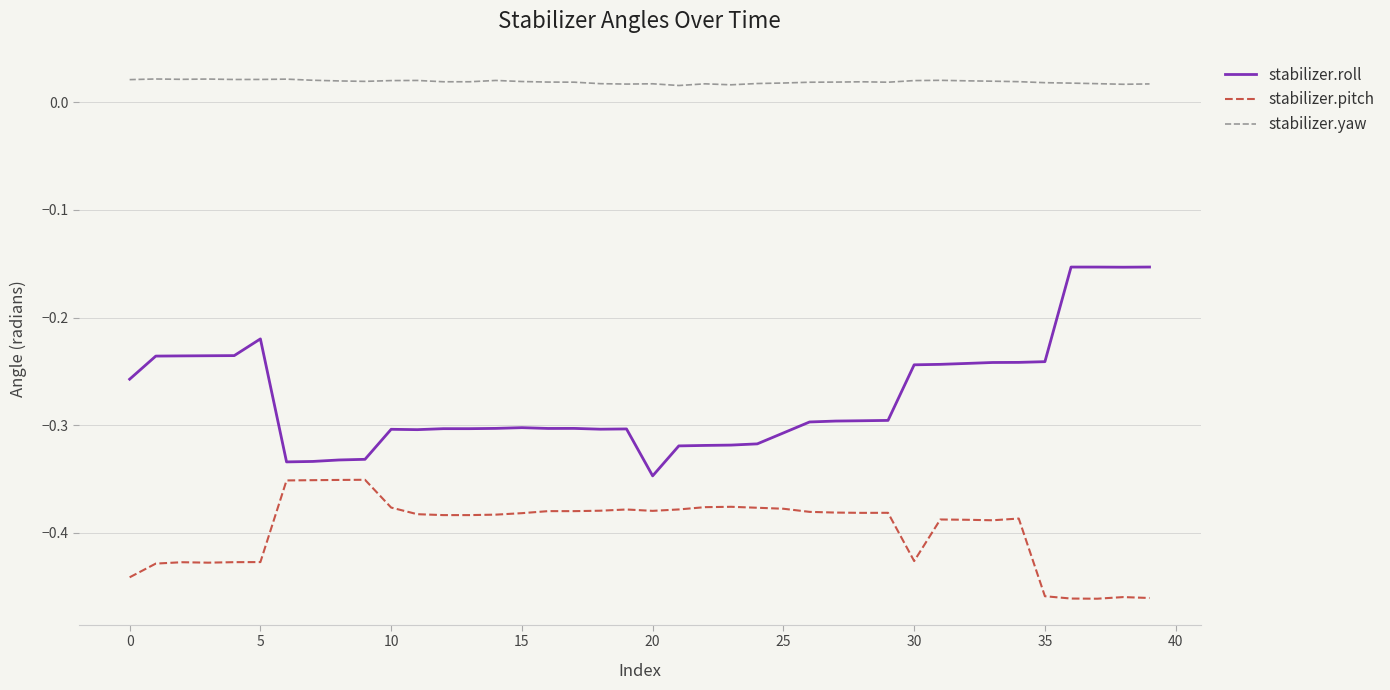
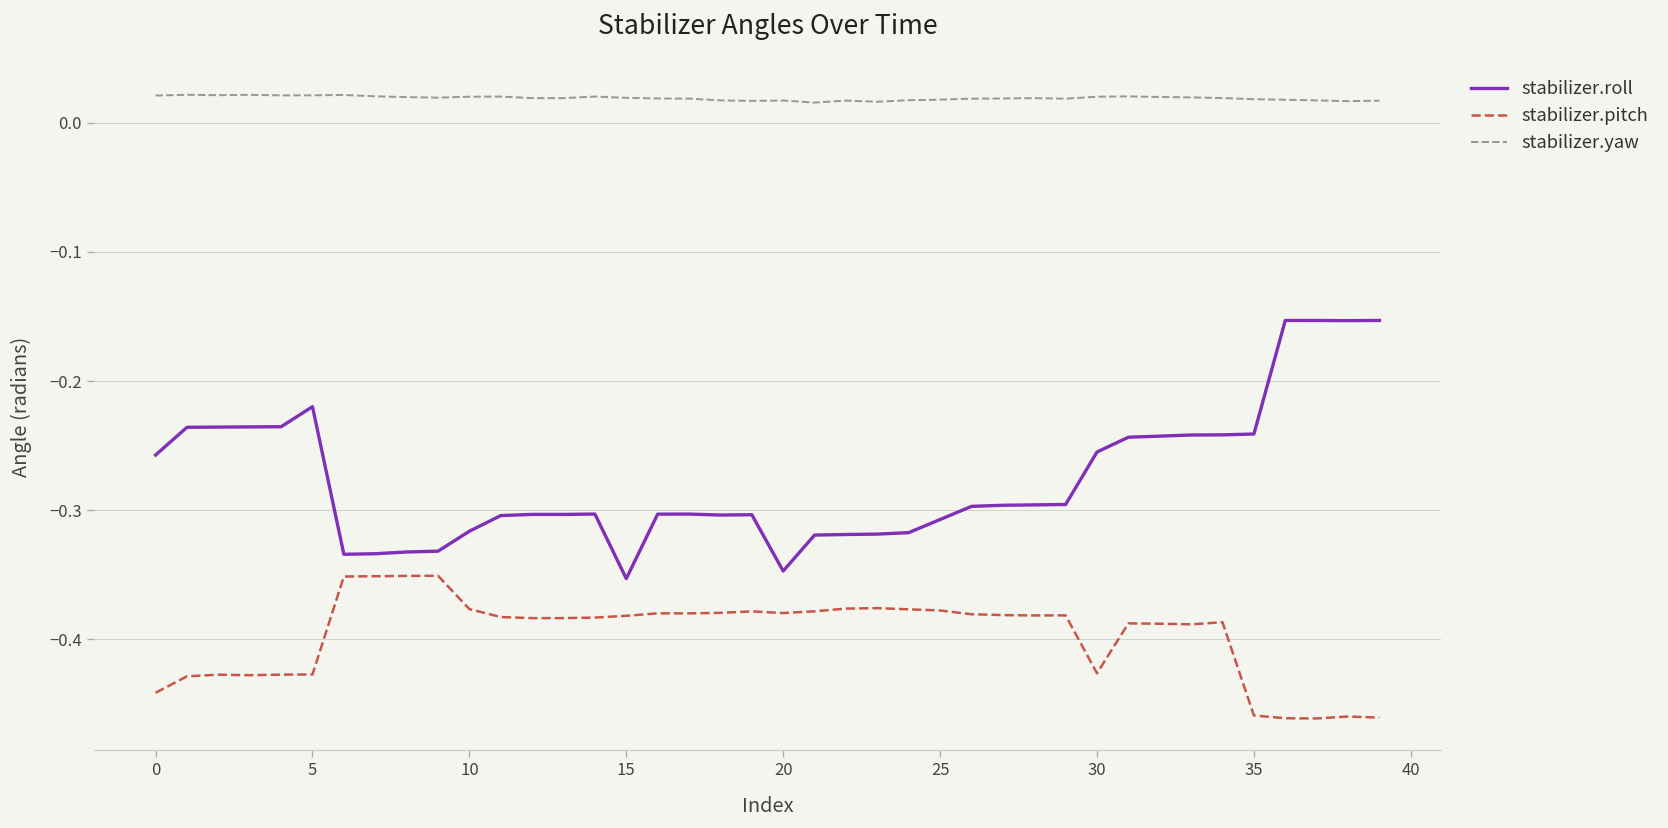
  {
    "stabilizer.roll": {
      "0": -0.257,
      "5": -0.220,
-     "10": -0.304,
-     "15": -0.302,
+     "10": -0.316,
+     "15": -0.353,
      "20": -0.347,
      "25": -0.307,
-     "30": -0.244,
+     "30": -0.255,
      "35": -0.241
    },
    "stabilizer.pitch": {
      "0": -0.441,
      "5": -0.427,
      "10": -0.377,
      "15": -0.382,
      "20": -0.380,
      "25": -0.378,
      "30": -0.426,
      "35": -0.459
    },
    "stabilizer.yaw": {
      "0": 0.021,
      "5": 0.021,
      "10": 0.020,
      "15": 0.019,
      "20": 0.017,
      "25": 0.018,
      "30": 0.020,
      "35": 0.018
    }
  }
